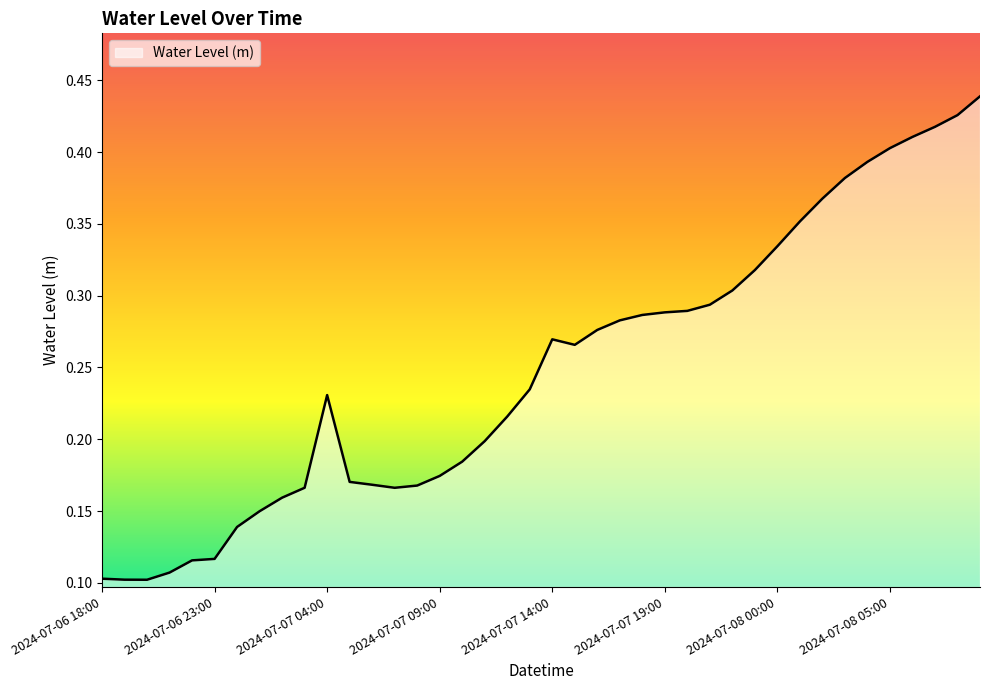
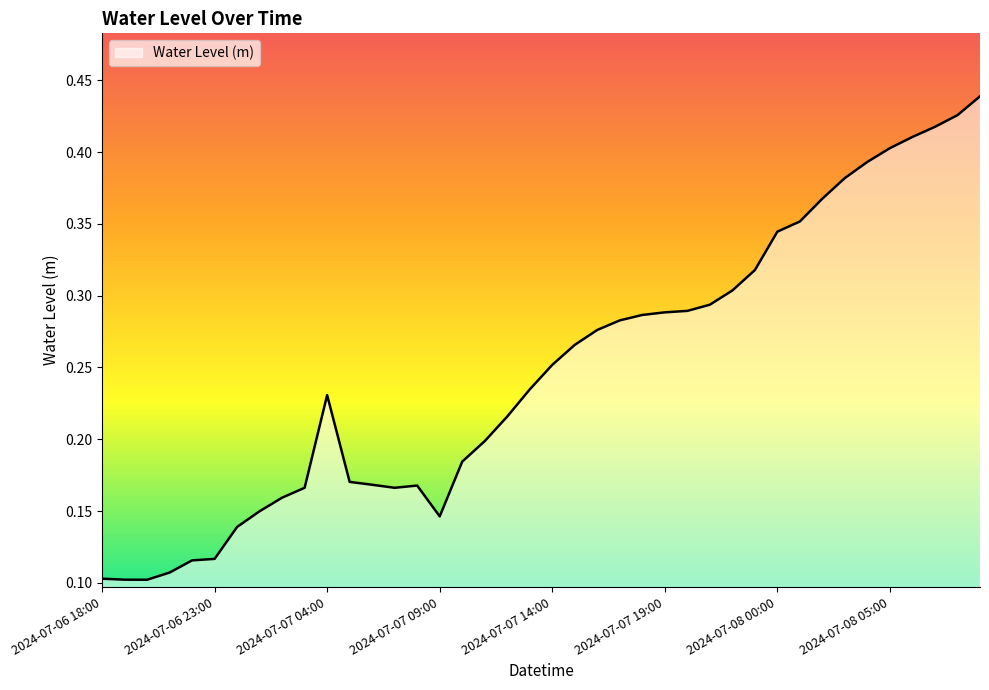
  {
    "2024-07-06 18:00": 0.103,
    "2024-07-06 23:00": 0.117,
    "2024-07-07 04:00": 0.231,
-   "2024-07-07 09:00": 0.174,
-   "2024-07-07 14:00": 0.270,
+   "2024-07-07 09:00": 0.146,
+   "2024-07-07 14:00": 0.252,
    "2024-07-07 19:00": 0.288,
-   "2024-07-08 00:00": 0.334,
+   "2024-07-08 00:00": 0.345,
    "2024-07-08 05:00": 0.403
  }
